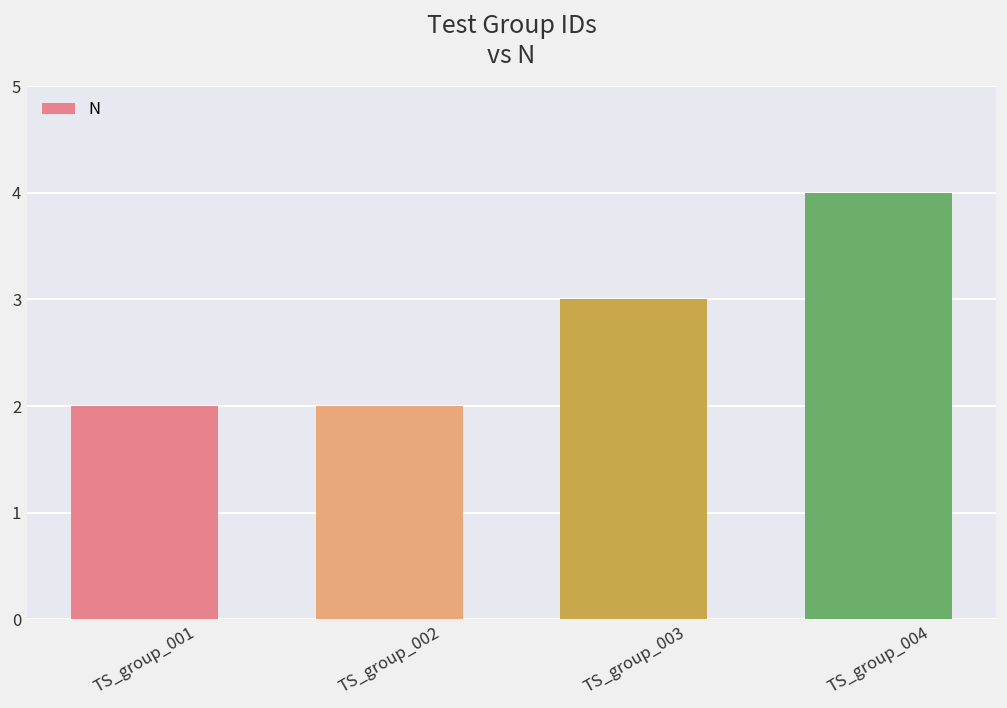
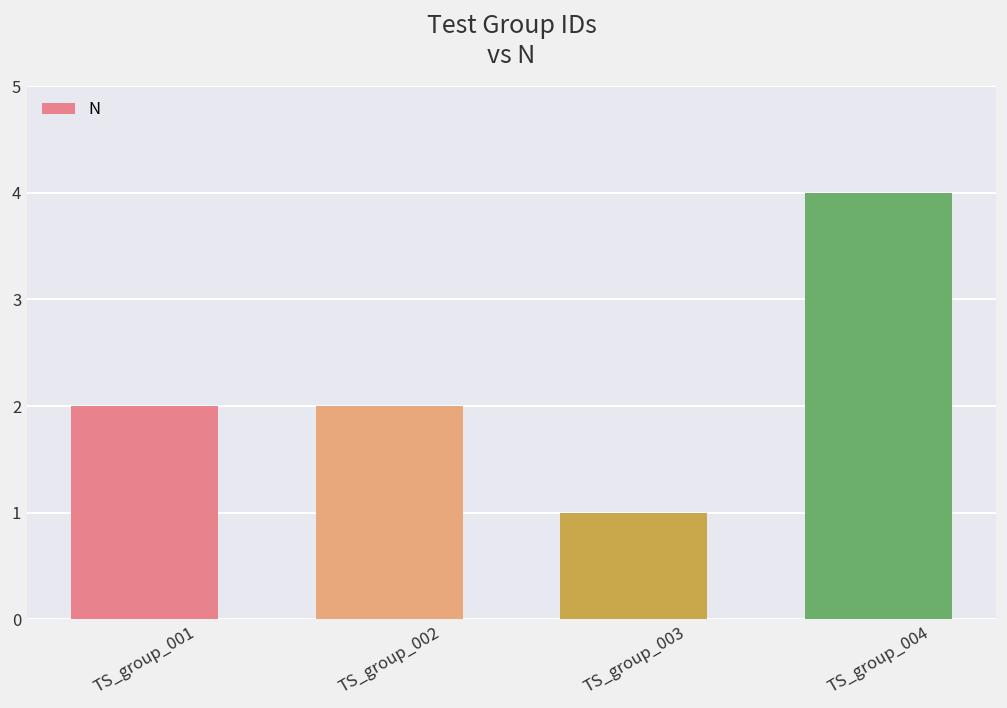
  {
    "TS_group_001": 2,
    "TS_group_002": 2,
-   "TS_group_003": 3,
+   "TS_group_003": 1,
    "TS_group_004": 4
  }
